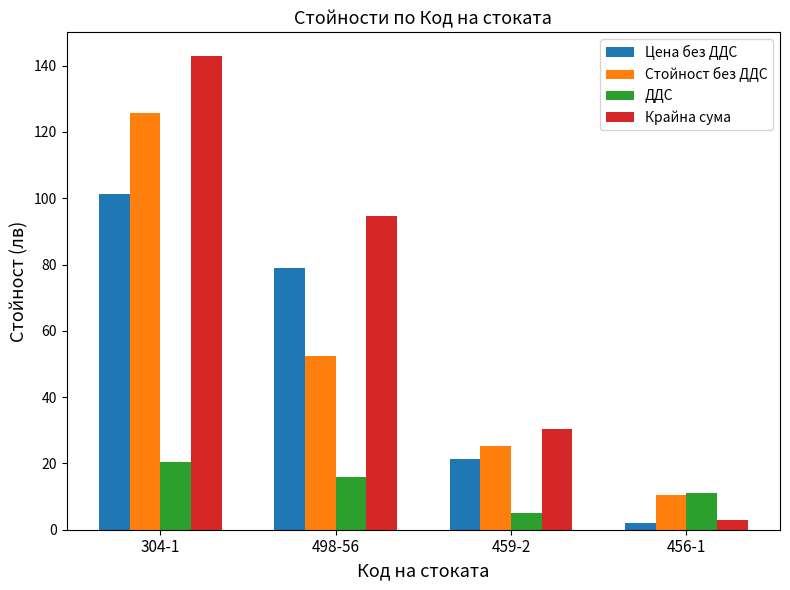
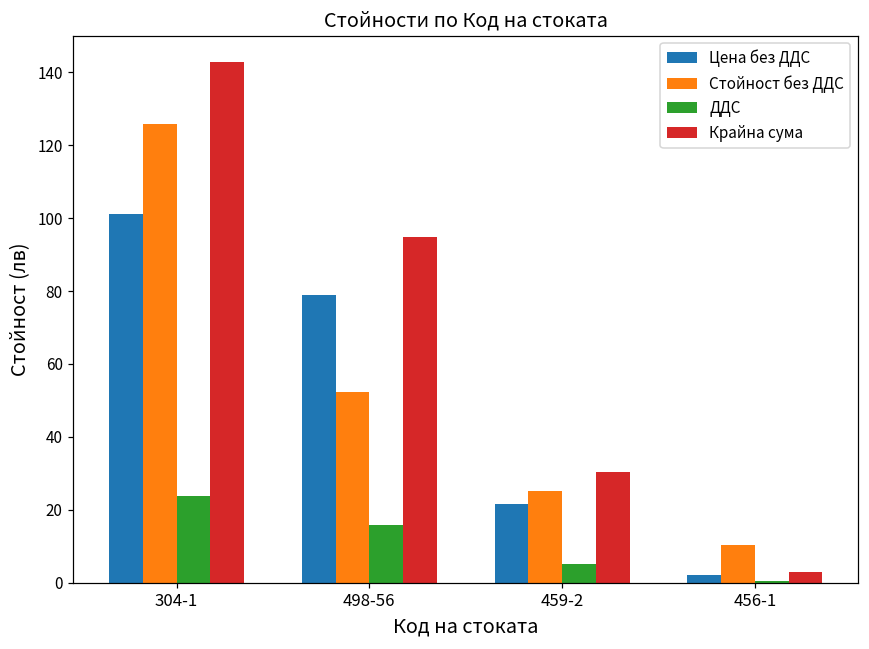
  {
    "Цена без ДДС": {
      "304-1": 101,
      "498-56": 79,
      "459-2": 21,
      "456-1": 2
    },
    "Стойност без ДДС": {
      "304-1": 126,
      "498-56": 52,
      "459-2": 25,
      "456-1": 10
    },
    "ДДС": {
-     "304-1": 20,
+     "304-1": 24,
      "498-56": 16,
      "459-2": 5,
-     "456-1": 11
+     "456-1": 0
    },
    "Крайна сума": {
      "304-1": 143,
      "498-56": 95,
      "459-2": 30,
      "456-1": 3
    }
  }
